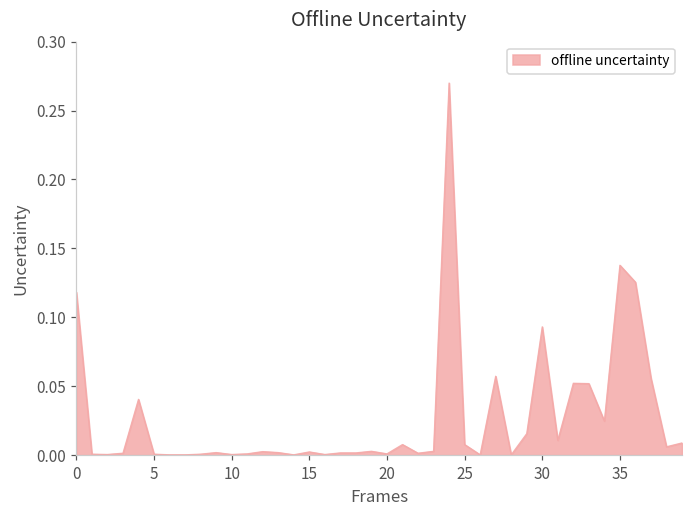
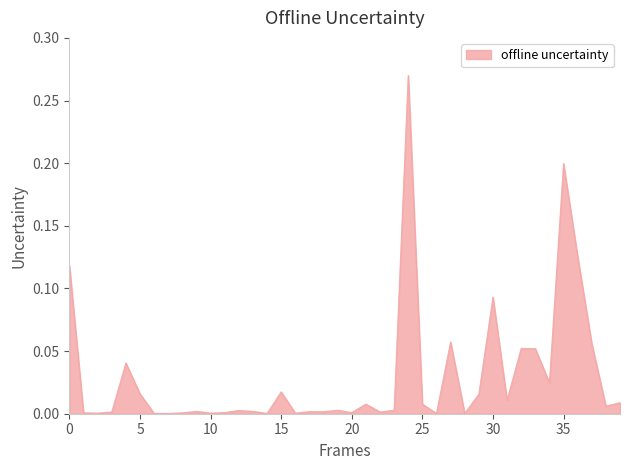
  {
    "0": 0.118,
-   "5": 0.001,
+   "5": 0.016,
    "10": 0.000,
-   "15": 0.002,
+   "15": 0.017,
    "20": 0.001,
    "25": 0.008,
    "30": 0.093,
-   "35": 0.138
+   "35": 0.200
  }
